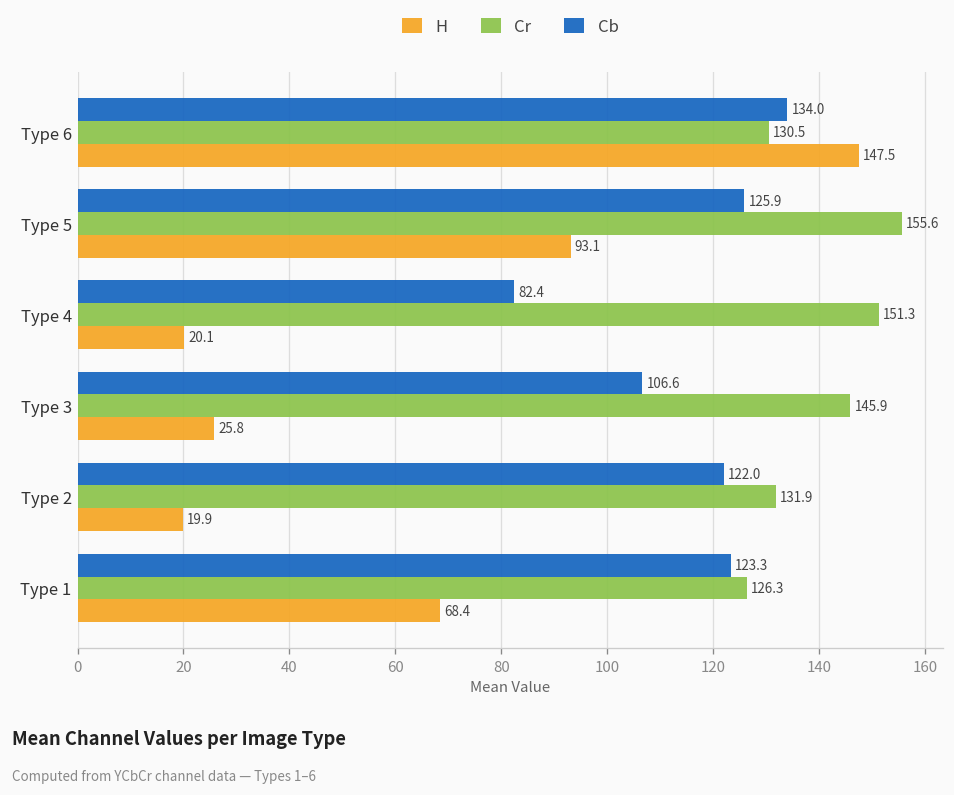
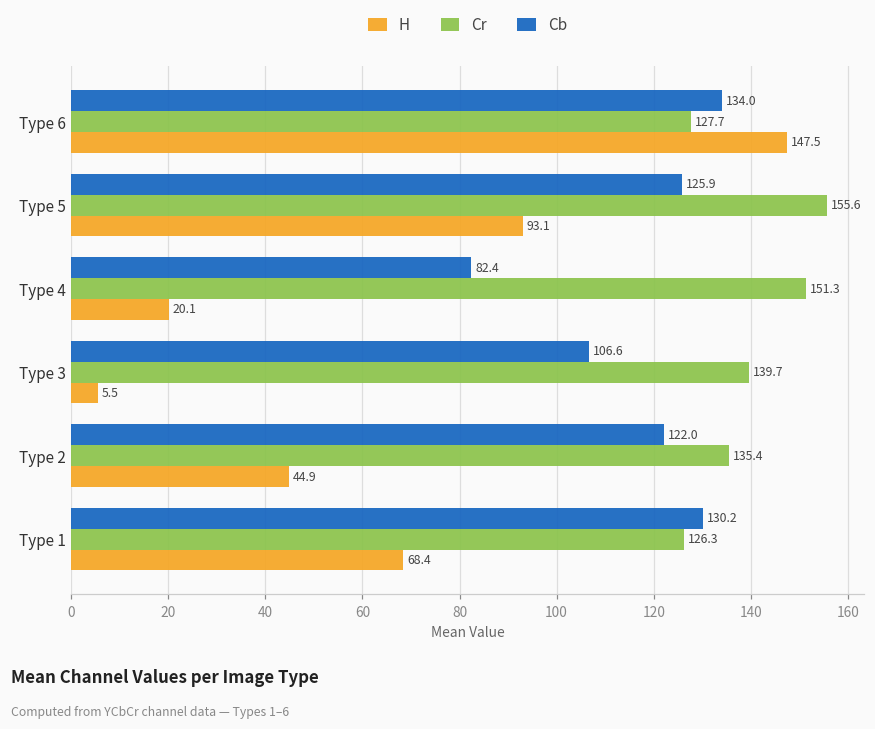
  {
    "H": {
      "Type 6": 147.5,
      "Type 5": 93.1,
      "Type 4": 20.1,
-     "Type 3": 25.8,
-     "Type 2": 19.9,
+     "Type 3": 5.5,
+     "Type 2": 44.9,
      "Type 1": 68.4
    },
    "Cr": {
-     "Type 6": 130.5,
+     "Type 6": 127.7,
      "Type 5": 155.6,
      "Type 4": 151.3,
-     "Type 3": 145.9,
-     "Type 2": 131.9,
+     "Type 3": 139.7,
+     "Type 2": 135.4,
      "Type 1": 126.3
    },
    "Cb": {
      "Type 6": 134.0,
      "Type 5": 125.9,
      "Type 4": 82.4,
      "Type 3": 106.6,
      "Type 2": 122.0,
-     "Type 1": 123.3
+     "Type 1": 130.2
    }
  }
